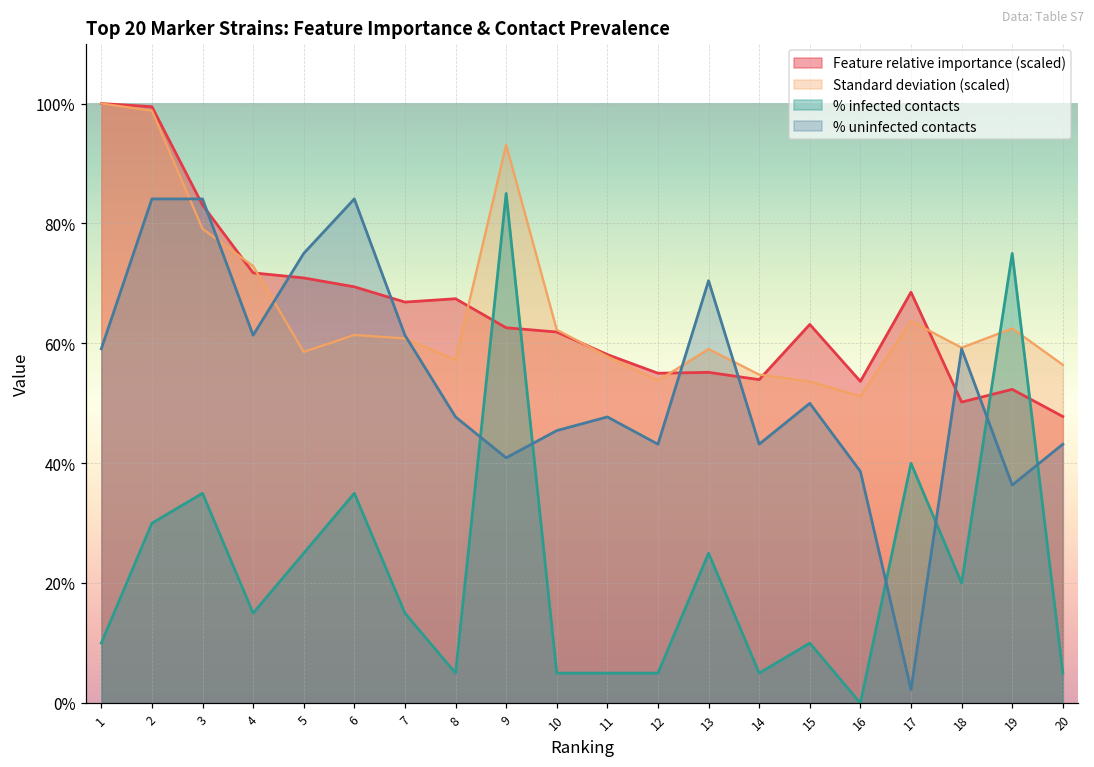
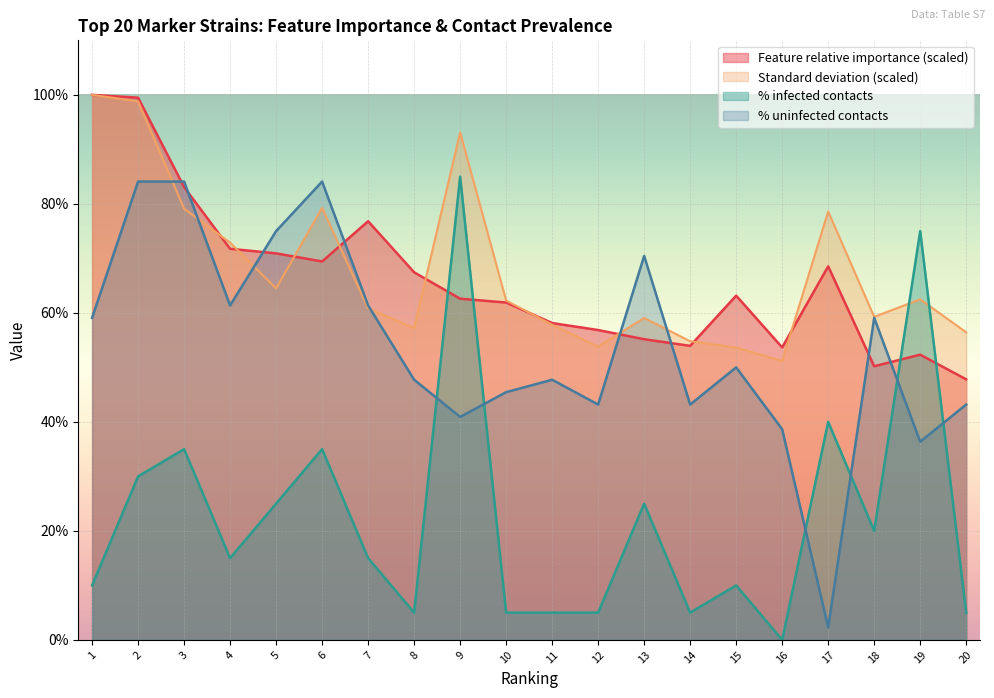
  {
    "Feature relative importance (scaled)": {
      "2": "99%",
      "3": "83%",
      "4": "72%",
      "5": "71%",
      "6": "69%",
-     "7": "67%",
+     "7": "77%",
      "8": "67%",
      "9": "63%",
-     "12": "55%",
+     "12": "57%",
      "13": "55%",
      "14": "54%",
      "15": "63%",
      "16": "54%",
      "17": "69%",
      "18": "50%",
      "19": "52%",
      "20": "48%"
    },
    "Standard deviation (scaled)": {
      "2": "99%",
      "3": "79%",
      "4": "73%",
-     "5": "59%",
-     "6": "61%",
+     "5": "64%",
+     "6": "79%",
      "7": "61%",
      "8": "57%",
      "9": "93%",
      "12": "54%",
      "13": "59%",
      "14": "55%",
      "15": "54%",
      "16": "51%",
-     "17": "64%",
+     "17": "79%",
      "19": "62%",
      "20": "56%"
    }
  }
